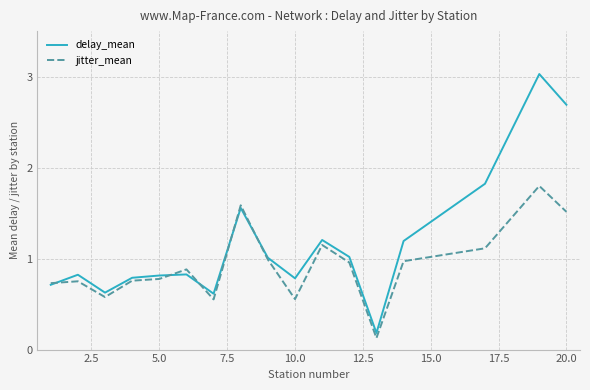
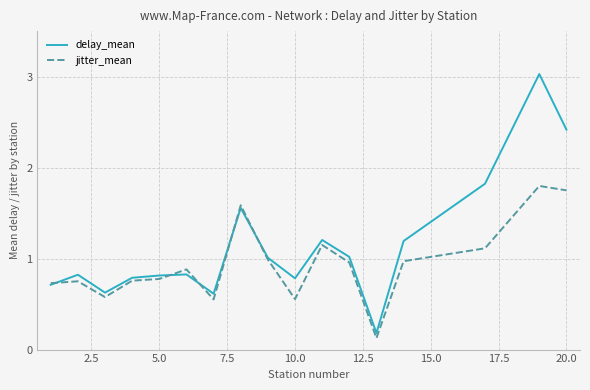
  {
    "delay_mean": {
      "5.0": 0.8,
      "10.0": 0.8,
-     "20.0": 2.7
+     "20.0": 2.4
    },
    "jitter_mean": {
      "5.0": 0.8,
      "10.0": 0.6,
-     "20.0": 1.5
+     "20.0": 1.8
    }
  }
